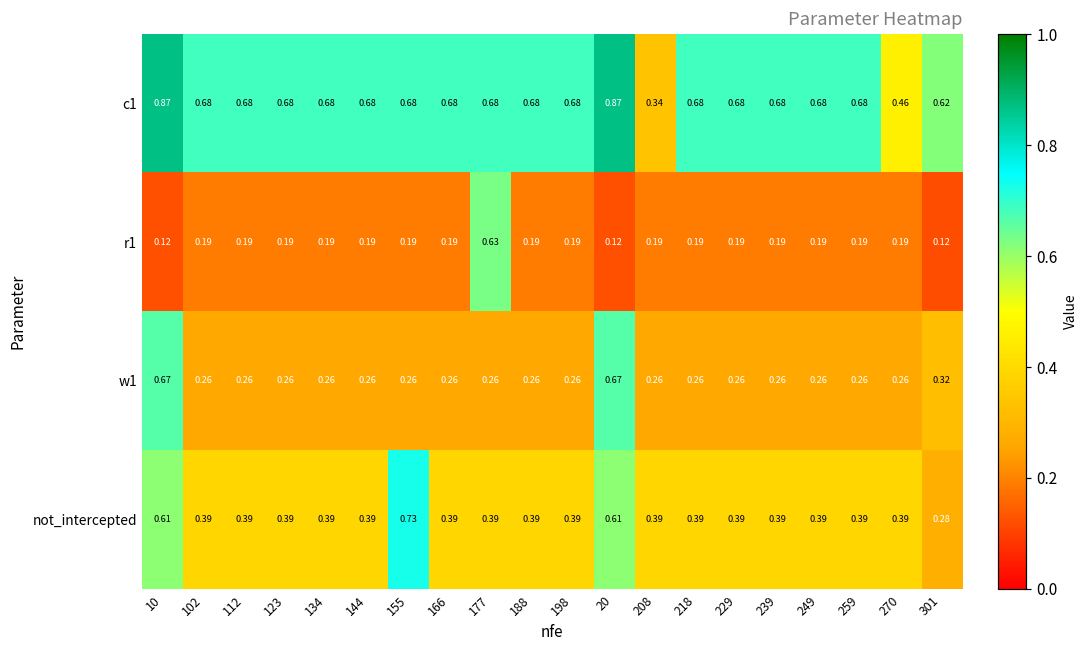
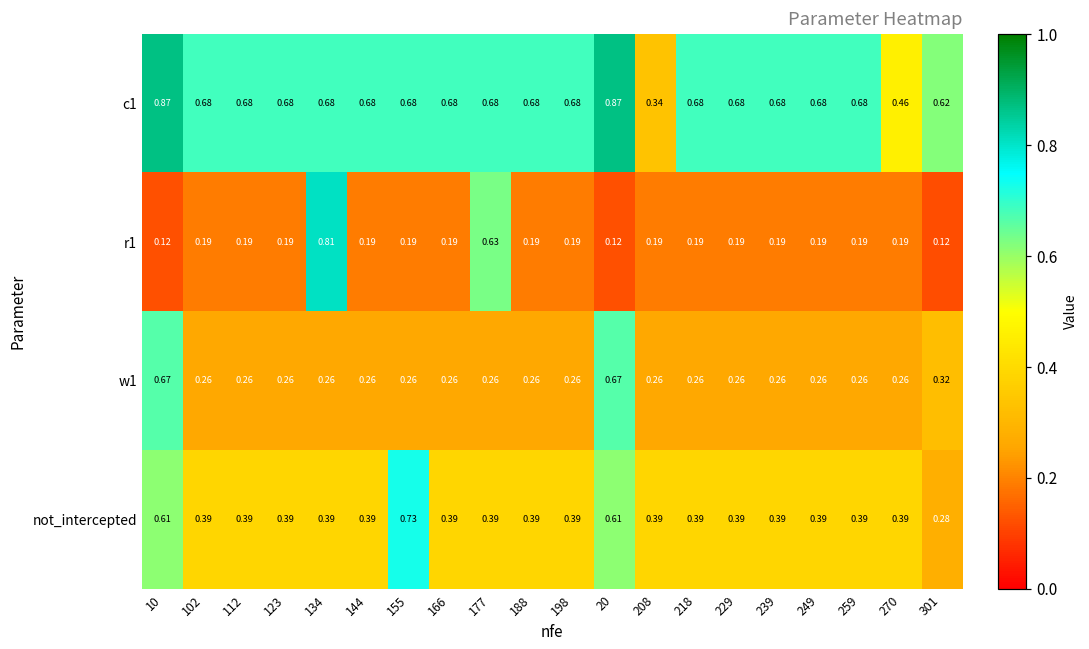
  {
    "c1": {
      "10": 0.87,
      "102": 0.68,
      "112": 0.68,
      "123": 0.68,
      "134": 0.68,
      "144": 0.68,
      "155": 0.68,
      "166": 0.68,
      "177": 0.68,
      "188": 0.68,
      "198": 0.68,
      "20": 0.87,
      "208": 0.34,
      "218": 0.68,
      "229": 0.68,
      "239": 0.68,
      "249": 0.68,
      "259": 0.68,
      "270": 0.46,
      "301": 0.62
    },
    "r1": {
      "10": 0.12,
      "102": 0.19,
      "112": 0.19,
      "123": 0.19,
-     "134": 0.19,
+     "134": 0.81,
      "144": 0.19,
      "155": 0.19,
      "166": 0.19,
      "177": 0.63,
      "188": 0.19,
      "198": 0.19,
      "20": 0.12,
      "208": 0.19,
      "218": 0.19,
      "229": 0.19,
      "239": 0.19,
      "249": 0.19,
      "259": 0.19,
      "270": 0.19,
      "301": 0.12
    },
    "w1": {
      "10": 0.67,
      "102": 0.26,
      "112": 0.26,
      "123": 0.26,
      "134": 0.26,
      "144": 0.26,
      "155": 0.26,
      "166": 0.26,
      "177": 0.26,
      "188": 0.26,
      "198": 0.26,
      "20": 0.67,
      "208": 0.26,
      "218": 0.26,
      "229": 0.26,
      "239": 0.26,
      "249": 0.26,
      "259": 0.26,
      "270": 0.26,
      "301": 0.32
    },
    "not_intercepted": {
      "10": 0.61,
      "102": 0.39,
      "112": 0.39,
      "123": 0.39,
      "134": 0.39,
      "144": 0.39,
      "155": 0.73,
      "166": 0.39,
      "177": 0.39,
      "188": 0.39,
      "198": 0.39,
      "20": 0.61,
      "208": 0.39,
      "218": 0.39,
      "229": 0.39,
      "239": 0.39,
      "249": 0.39,
      "259": 0.39,
      "270": 0.39,
      "301": 0.28
    }
  }
